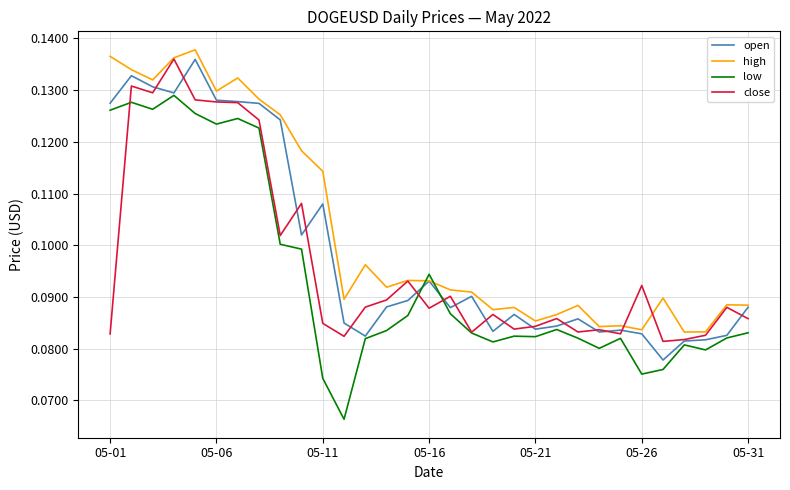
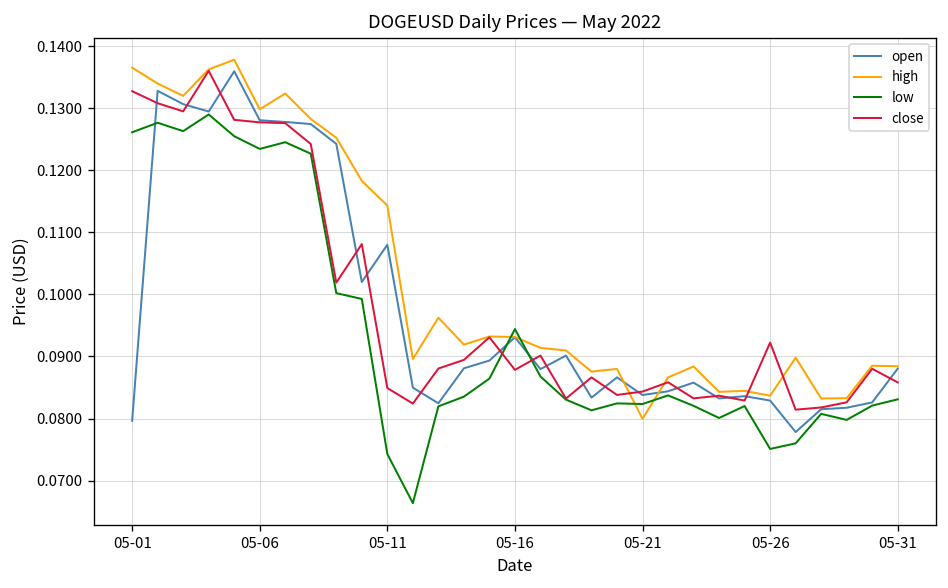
  {
    "open": {
-     "05-01": 0.127,
+     "05-01": 0.080,
      "05-11": 0.108,
      "05-21": 0.084,
      "05-26": 0.083
    },
    "high": {
      "05-01": 0.137,
      "05-06": 0.130,
      "05-11": 0.114,
-     "05-21": 0.085,
+     "05-21": 0.080,
      "05-26": 0.084
    },
    "low": {
      "05-01": 0.126,
      "05-06": 0.123,
      "05-11": 0.074,
      "05-16": 0.094,
      "05-21": 0.082,
      "05-26": 0.075,
      "05-31": 0.083
    },
    "close": {
-     "05-01": 0.083,
+     "05-01": 0.133,
      "05-11": 0.085,
      "05-16": 0.088,
      "05-21": 0.084,
      "05-26": 0.092,
      "05-31": 0.086
    }
  }
